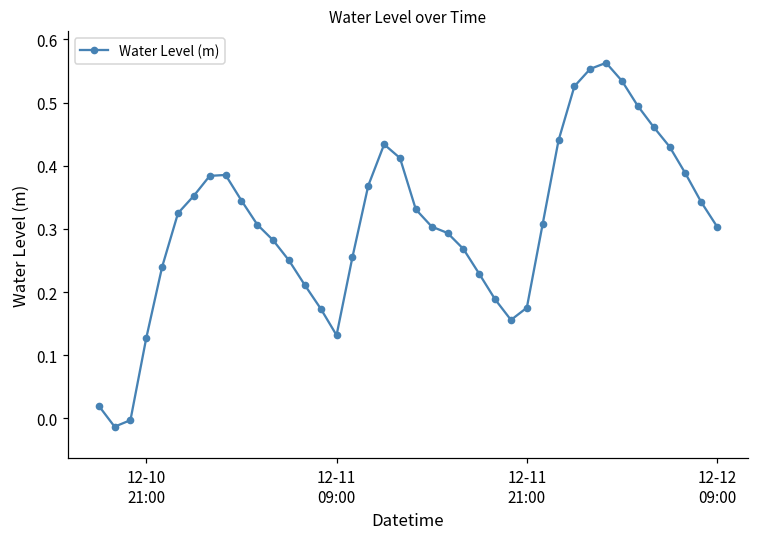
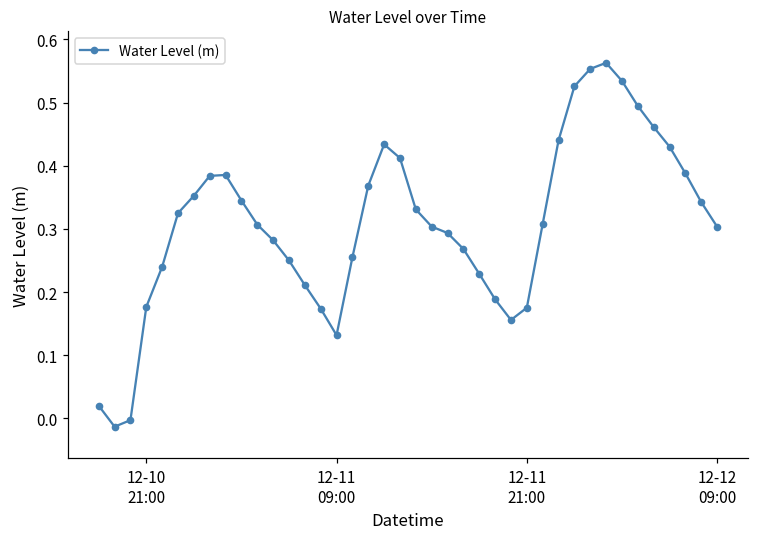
  {
-   "12-10 21:00": 0.13,
+   "12-10 21:00": 0.18,
    "12-11 09:00": 0.13,
    "12-11 21:00": 0.18,
    "12-12 09:00": 0.30
  }
